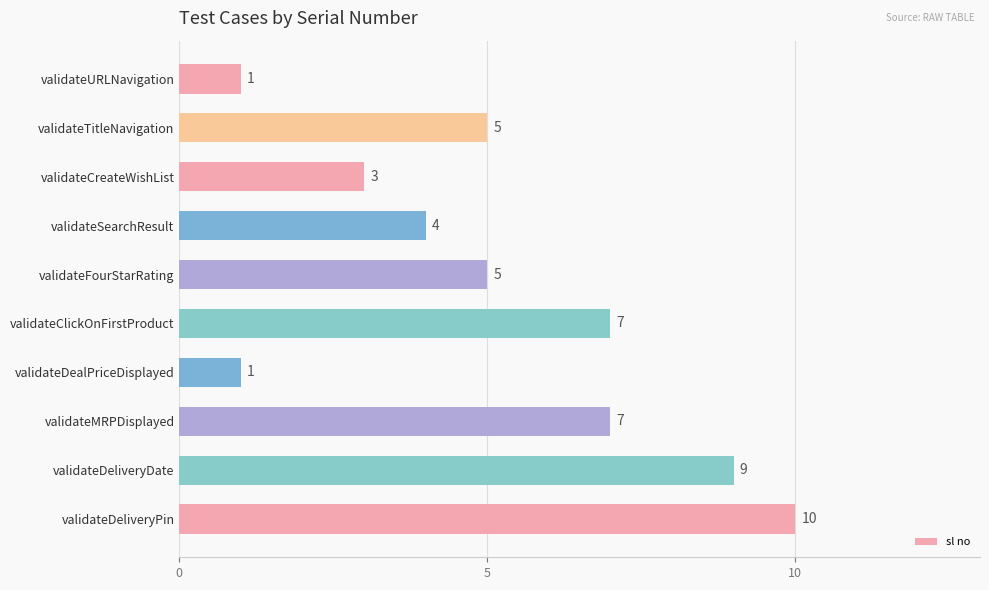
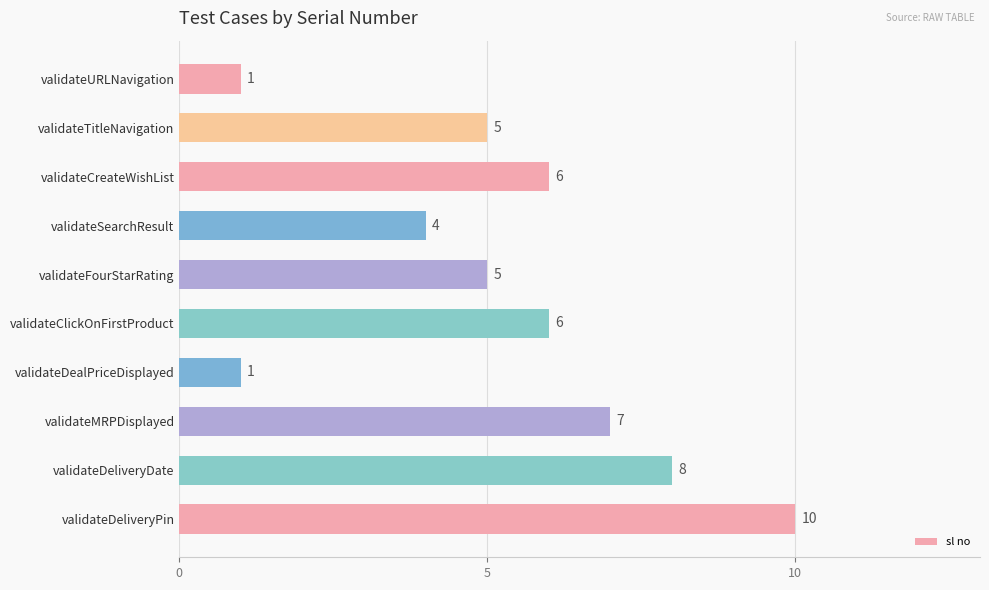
  {
    "validateURLNavigation": 1,
    "validateTitleNavigation": 5,
-   "validateCreateWishList": 3,
+   "validateCreateWishList": 6,
    "validateSearchResult": 4,
    "validateFourStarRating": 5,
-   "validateClickOnFirstProduct": 7,
+   "validateClickOnFirstProduct": 6,
    "validateDealPriceDisplayed": 1,
    "validateMRPDisplayed": 7,
-   "validateDeliveryDate": 9,
+   "validateDeliveryDate": 8,
    "validateDeliveryPin": 10
  }
